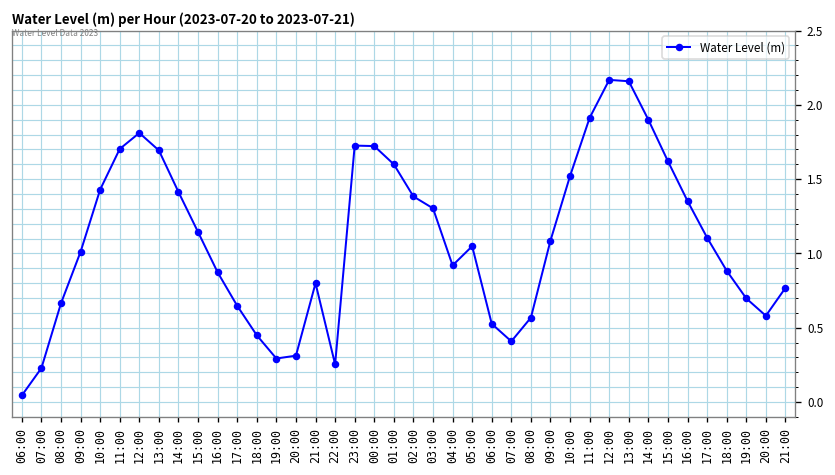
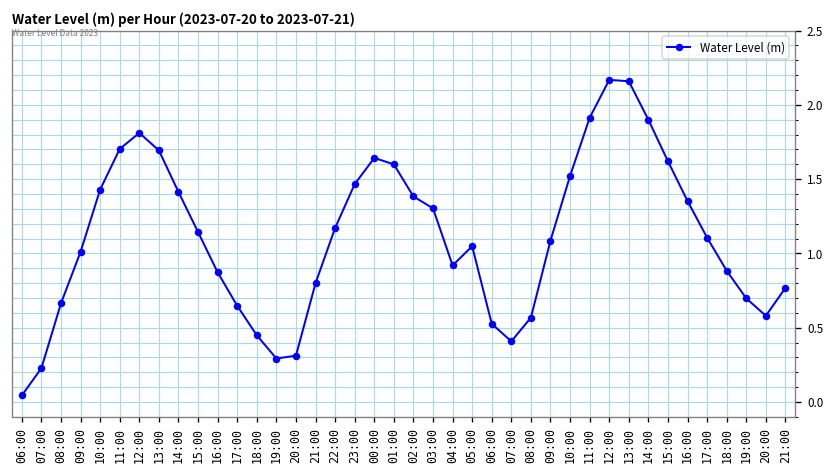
  {
-   "22:00": 0.25,
-   "23:00": 1.73,
-   "00:00": 1.72,
+   "22:00": 1.17,
+   "23:00": 1.47,
+   "00:00": 1.64,
    "01:00": 1.60,
    "02:00": 1.38,
    "03:00": 1.30,
    "04:00": 0.92,
    "05:00": 1.05
  }
